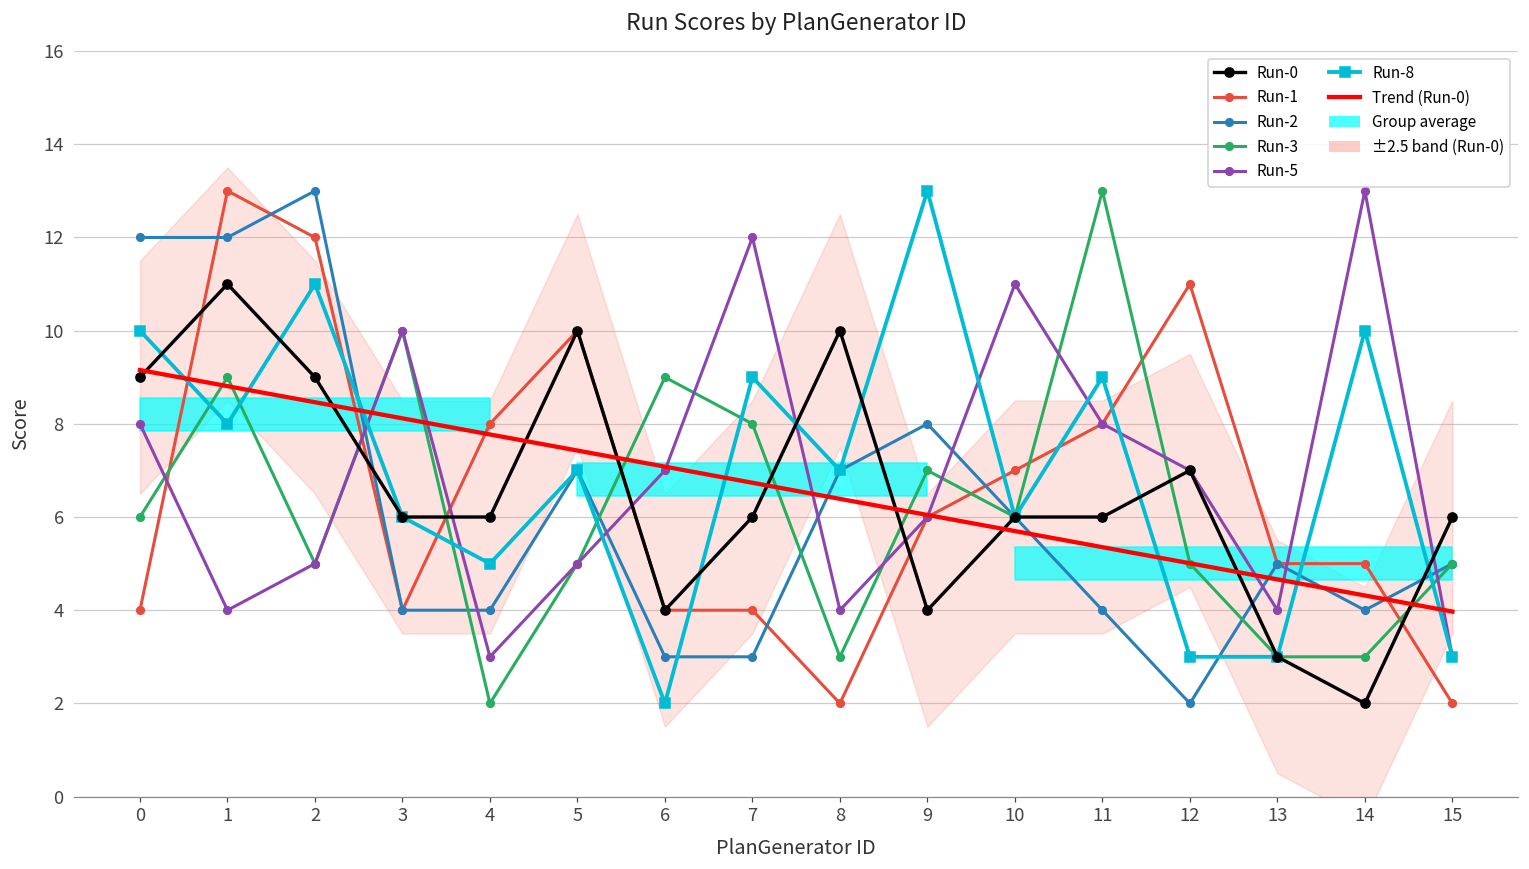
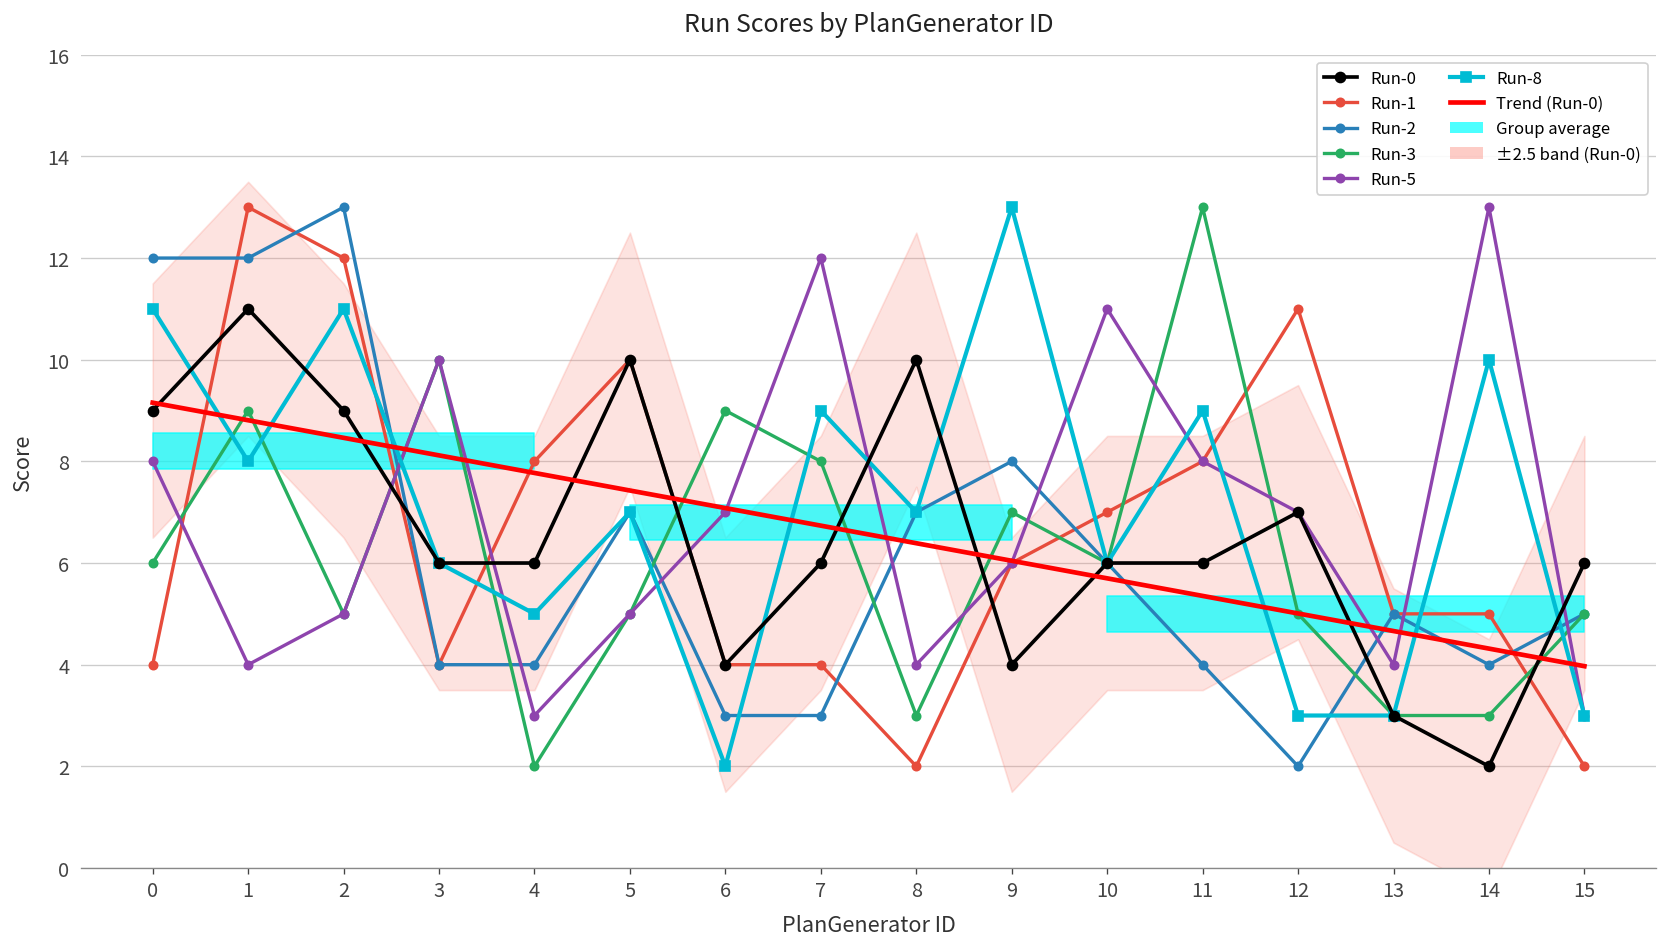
  {
    "Trend (Run-0)": {
      "0": 9.2,
      "1": 8.8,
      "2": 8.5,
      "3": 8.1,
      "4": 7.8,
      "5": 7.4,
      "6": 7.1,
      "7": 6.7,
      "8": 6.4,
      "10": 5.7,
      "13": 4.7,
      "14": 4.3,
      "15": 4
    },
    "Run-0": {
      "0": 9,
      "1": 11,
      "2": 9,
      "4": 6,
      "7": 6,
      "8": 10,
      "9": 4,
      "11": 6,
      "14": 2,
      "15": 6
    },
    "Run-1": {
      "0": 4,
      "1": 13,
      "2": 12,
      "4": 8,
      "7": 4,
      "8": 2,
      "10": 7,
      "12": 11,
      "14": 5,
      "15": 2
    },
    "Run-2": {
      "0": 12,
      "1": 12,
      "2": 13,
      "4": 4,
      "6": 3,
      "7": 3,
      "9": 8,
      "11": 4,
      "12": 2,
      "14": 4
    },
    "Run-3": {
      "0": 6,
      "1": 9,
      "4": 2,
      "6": 9,
      "7": 8,
      "8": 3,
      "9": 7,
      "11": 13,
      "14": 3
    },
    "Run-5": {
      "0": 8,
      "1": 4,
      "4": 3,
      "6": 7,
      "7": 12,
      "8": 4,
      "10": 11,
      "13": 4,
      "14": 13
    },
    "Run-8": {
-     "0": 10,
+     "0": 11,
      "1": 8,
      "2": 11,
      "4": 5,
      "6": 2,
      "7": 9,
      "9": 13,
      "11": 9,
      "12": 3,
      "14": 10
    }
  }
